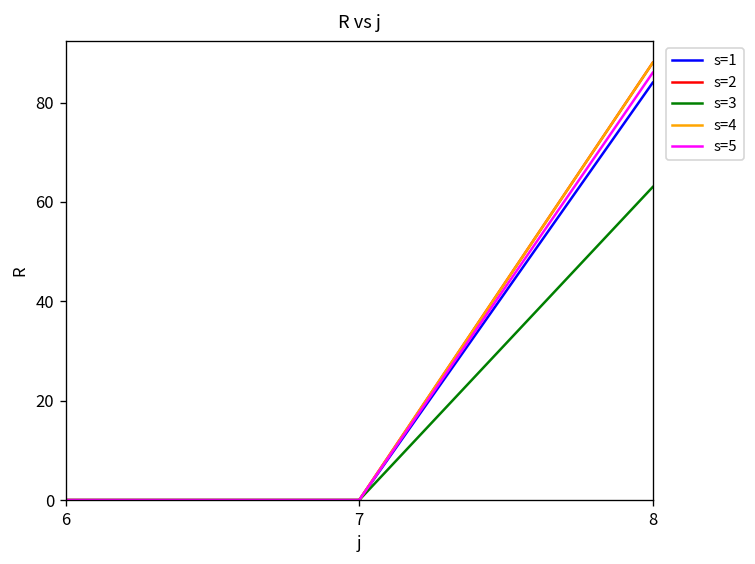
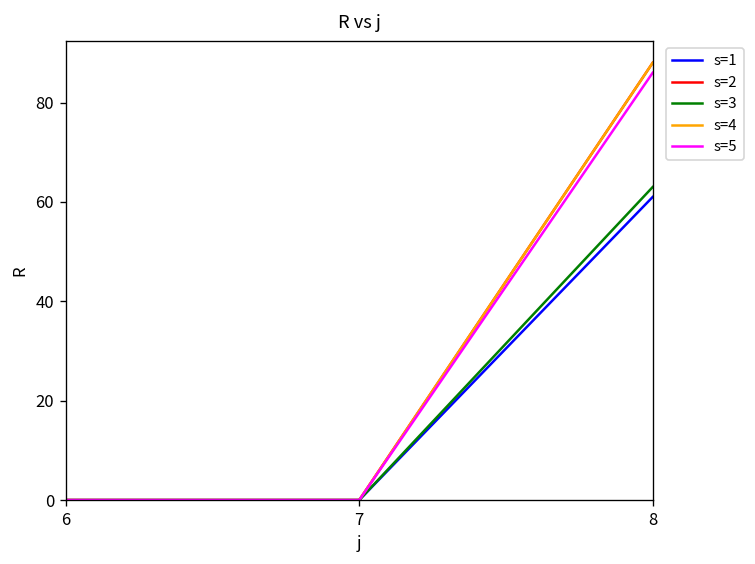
  {
    "s=1": {
-     "8": 84
+     "8": 61
    },
    "s=4": {
      "8": 88
    },
    "s=3": {
      "8": 63
    },
    "s=5": {
      "8": 86
    }
  }
